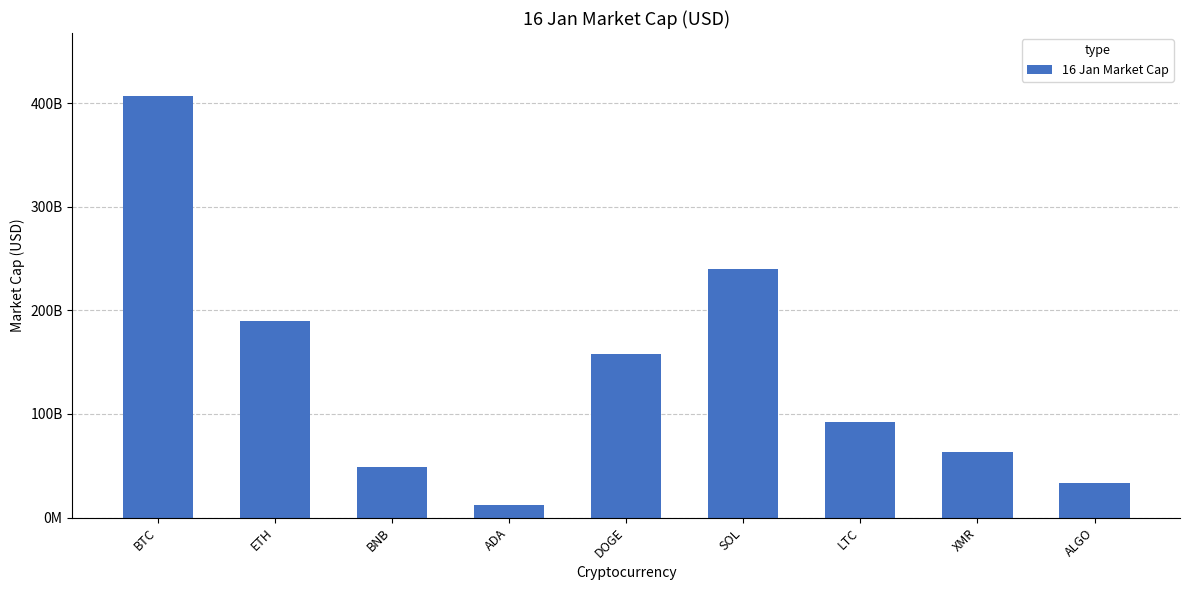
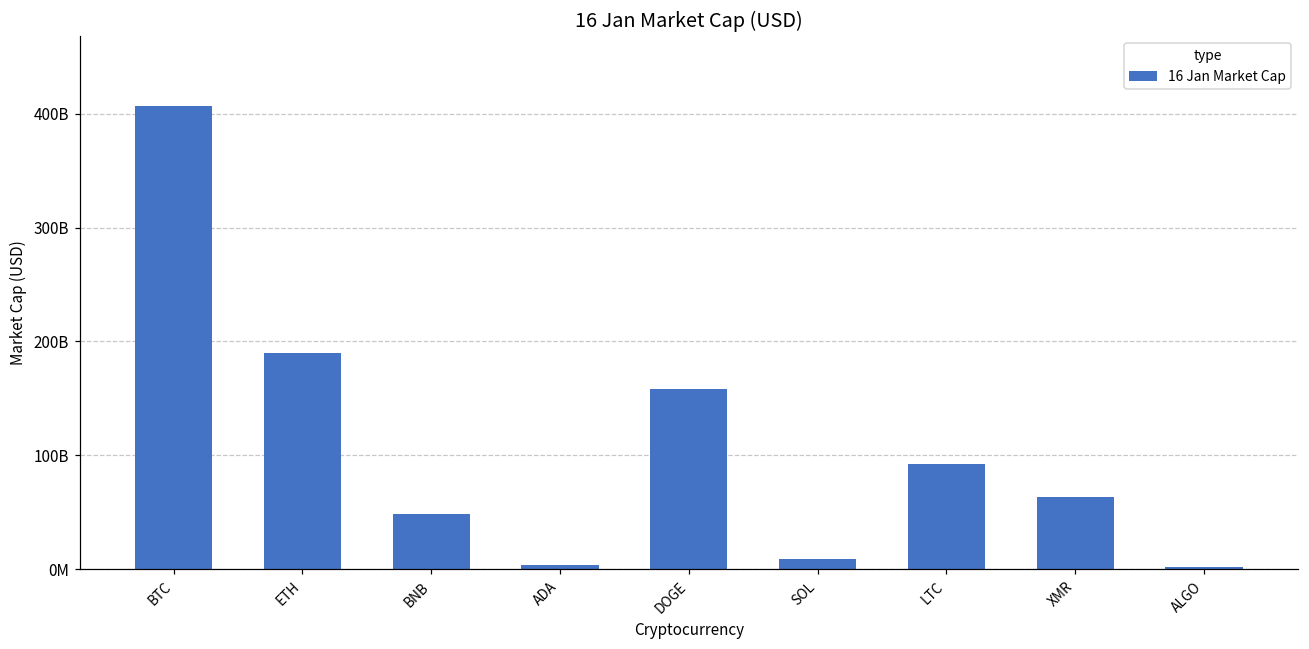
  {
    "BTC": 407000000000,
    "ETH": 190000000000,
    "BNB": 49000000000,
-   "ADA": 12000000000,
+   "ADA": 4000000000,
    "DOGE": 158000000000,
-   "SOL": 240000000000,
+   "SOL": 9000000000,
    "LTC": 92000000000,
    "XMR": 63000000000,
-   "ALGO": 33000000000
+   "ALGO": 2000000000
  }
